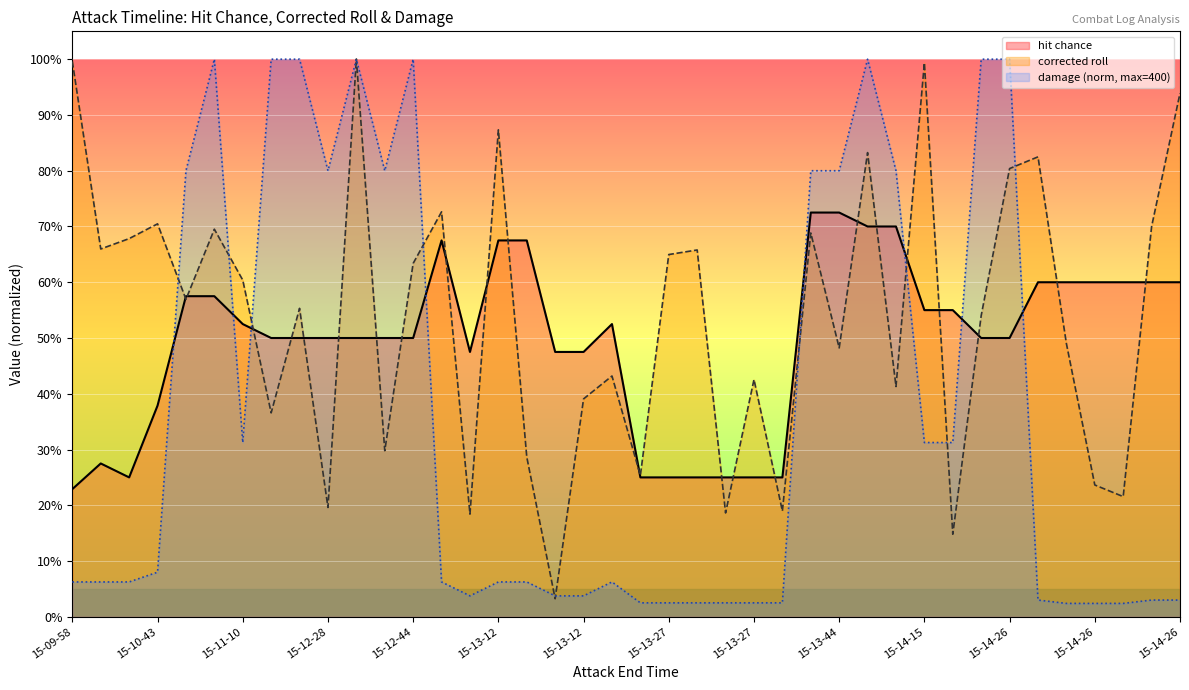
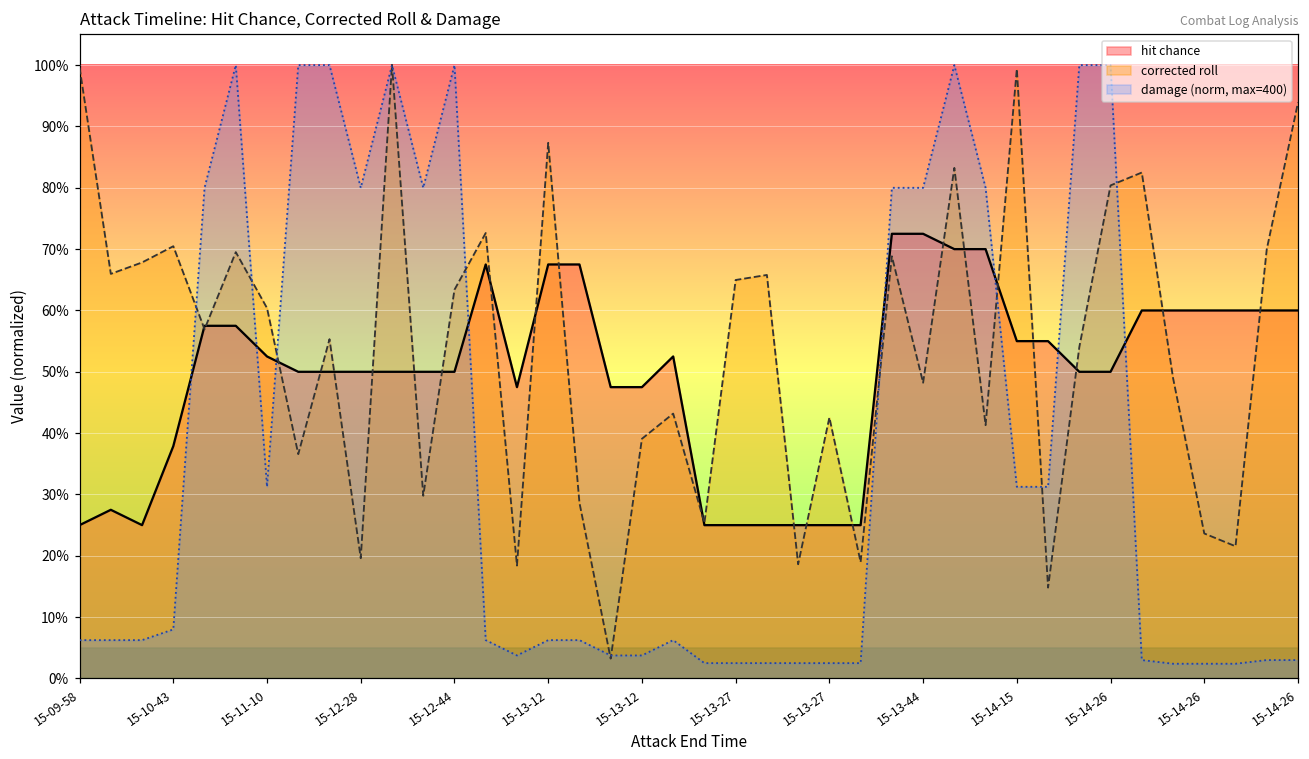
  {
    "hit chance": {
-     "15-09-58": "23%",
+     "15-09-58": "25%",
      "15-10-43": "38%"
    },
    "corrected roll": {
      "15-09-58": "100%",
      "15-10-43": "70%"
    },
    "damage (norm, max=400)": {
      "15-09-58": "6%",
      "15-10-43": "8%"
    }
  }
